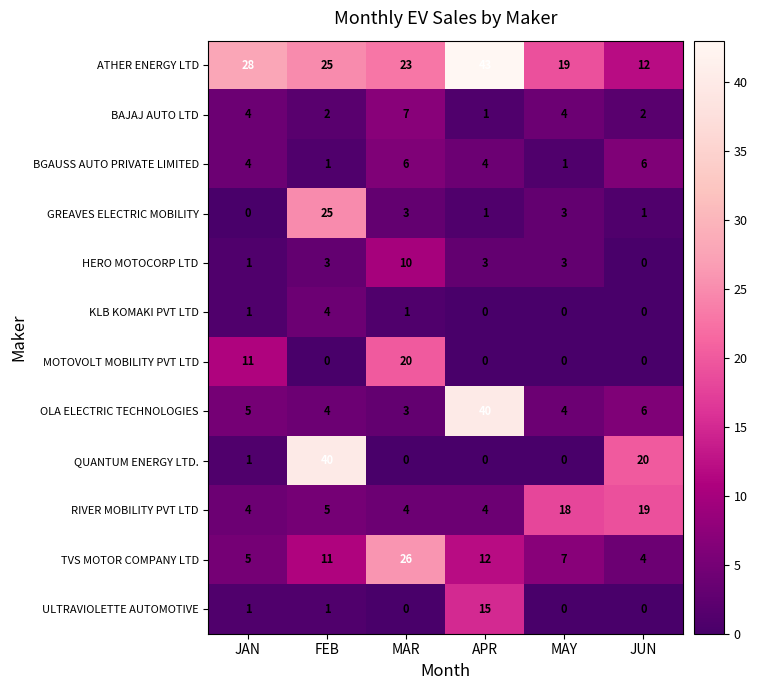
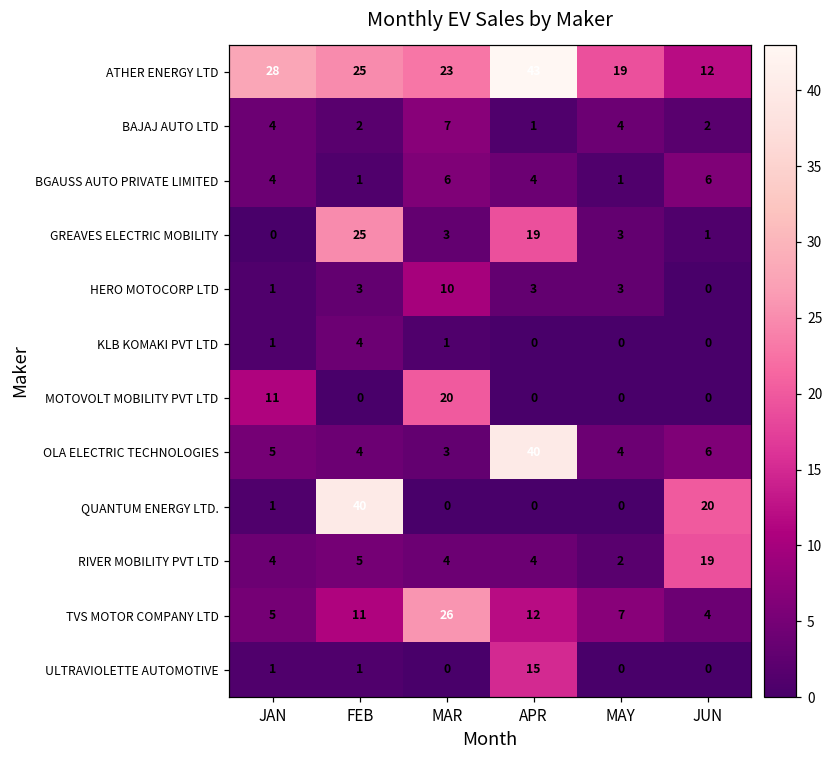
  {
    "ATHER ENERGY LTD": {
      "JAN": 28,
      "FEB": 25,
      "MAR": 23,
      "MAY": 19,
      "JUN": 12
    },
    "BAJAJ AUTO LTD": {
      "JAN": 4,
      "FEB": 2,
      "MAR": 7,
      "APR": 1,
      "MAY": 4,
      "JUN": 2
    },
    "BGAUSS AUTO PRIVATE LIMITED": {
      "JAN": 4,
      "FEB": 1,
      "MAR": 6,
      "APR": 4,
      "MAY": 1,
      "JUN": 6
    },
    "GREAVES ELECTRIC MOBILITY": {
      "JAN": 0,
      "FEB": 25,
      "MAR": 3,
-     "APR": 1,
+     "APR": 19,
      "MAY": 3,
      "JUN": 1
    },
    "HERO MOTOCORP LTD": {
      "JAN": 1,
      "FEB": 3,
      "MAR": 10,
      "APR": 3,
      "MAY": 3,
      "JUN": 0
    },
    "KLB KOMAKI PVT LTD": {
      "JAN": 1,
      "FEB": 4,
      "MAR": 1,
      "APR": 0,
      "MAY": 0,
      "JUN": 0
    },
    "MOTOVOLT MOBILITY PVT LTD": {
      "JAN": 11,
      "FEB": 0,
      "MAR": 20,
      "APR": 0,
      "MAY": 0,
      "JUN": 0
    },
    "OLA ELECTRIC TECHNOLOGIES": {
      "JAN": 5,
      "FEB": 4,
      "MAR": 3,
      "MAY": 4,
      "JUN": 6
    },
    "QUANTUM ENERGY LTD.": {
      "JAN": 1,
      "MAR": 0,
      "APR": 0,
      "MAY": 0,
      "JUN": 20
    },
    "RIVER MOBILITY PVT LTD": {
      "JAN": 4,
      "FEB": 5,
      "MAR": 4,
      "APR": 4,
-     "MAY": 18,
+     "MAY": 2,
      "JUN": 19
    },
    "TVS MOTOR COMPANY LTD": {
      "JAN": 5,
      "FEB": 11,
      "MAR": 26,
      "APR": 12,
      "MAY": 7,
      "JUN": 4
    },
    "ULTRAVIOLETTE AUTOMOTIVE": {
      "JAN": 1,
      "FEB": 1,
      "MAR": 0,
      "APR": 15,
      "MAY": 0,
      "JUN": 0
    }
  }
